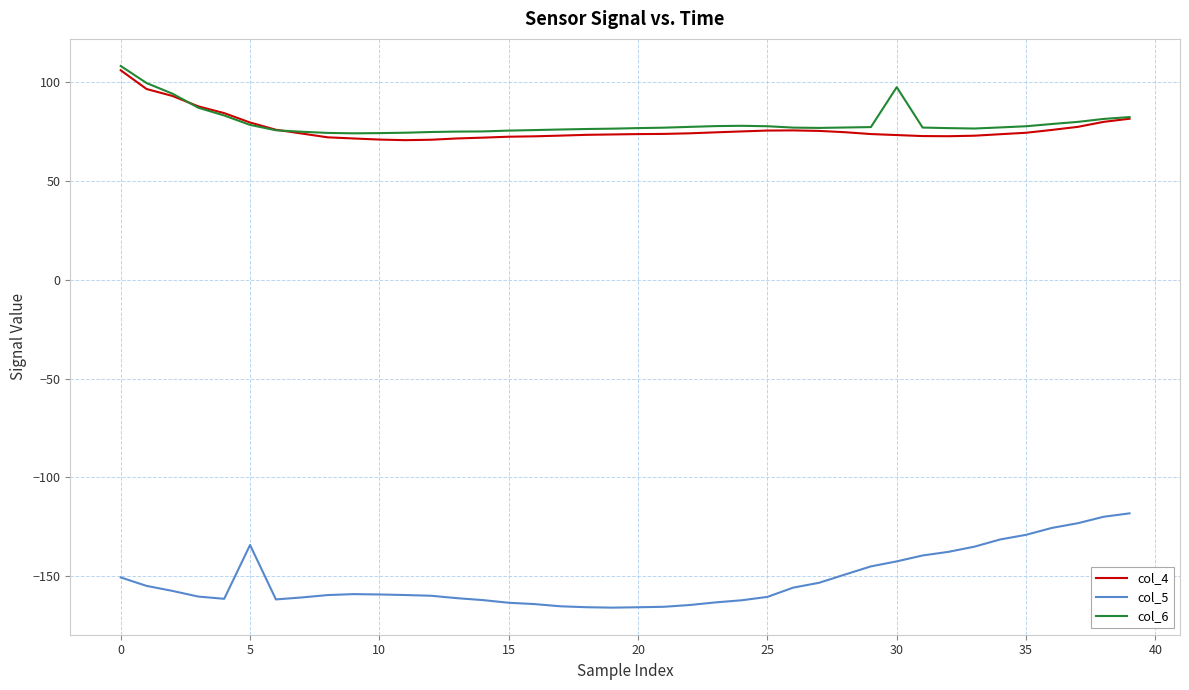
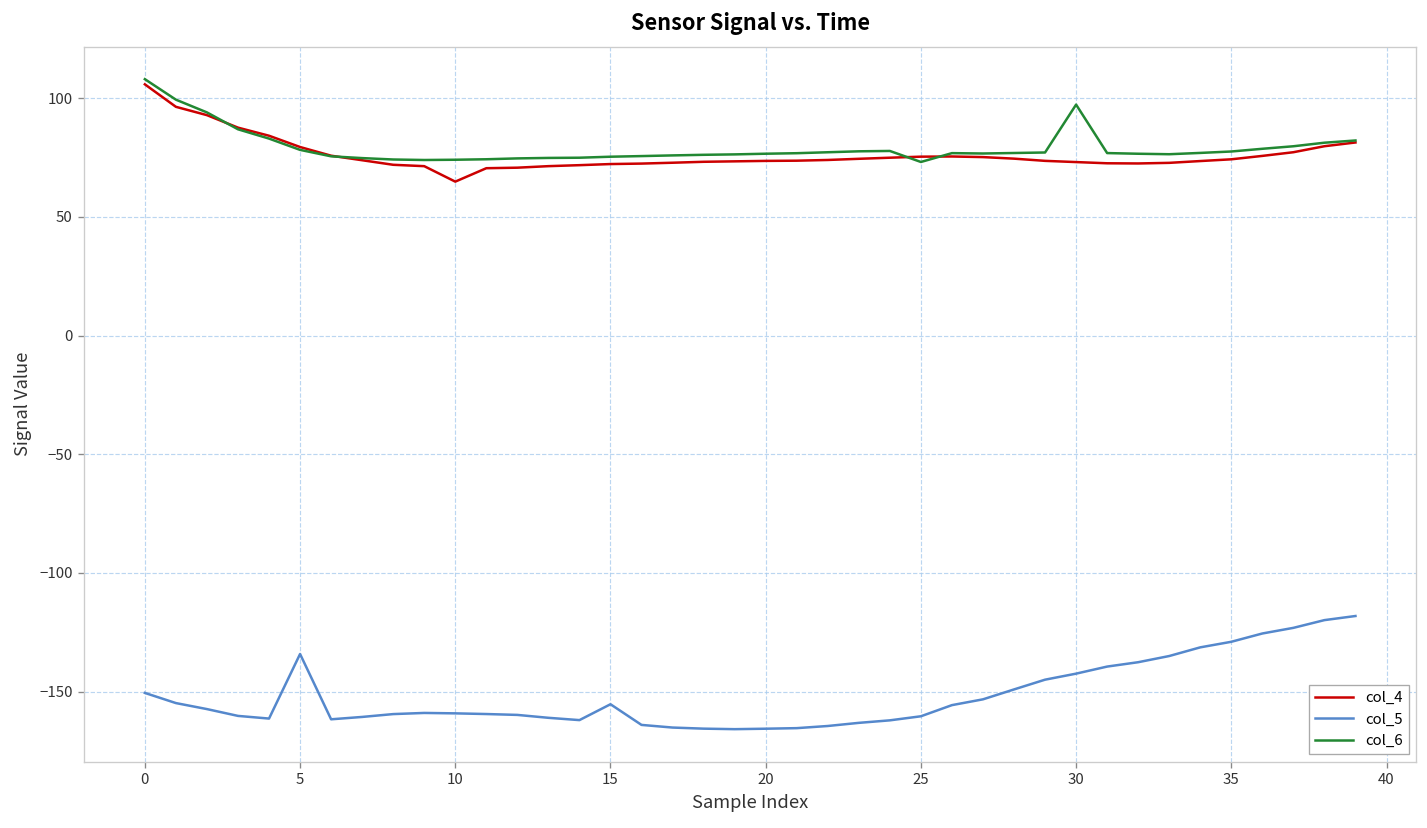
  {
    "col_4": {
      "0": 106,
-     "10": 71,
+     "10": 65,
      "15": 72,
      "20": 74,
      "25": 75,
      "30": 73,
      "35": 74
    },
    "col_5": {
      "0": -151,
      "5": -134,
      "10": -159,
-     "15": -163,
+     "15": -155,
      "20": -166,
      "25": -160,
      "30": -142,
      "35": -129
    },
    "col_6": {
      "0": 108,
      "10": 74,
      "15": 75,
      "20": 77,
-     "25": 78,
+     "25": 73,
      "30": 97,
      "35": 78
    }
  }
